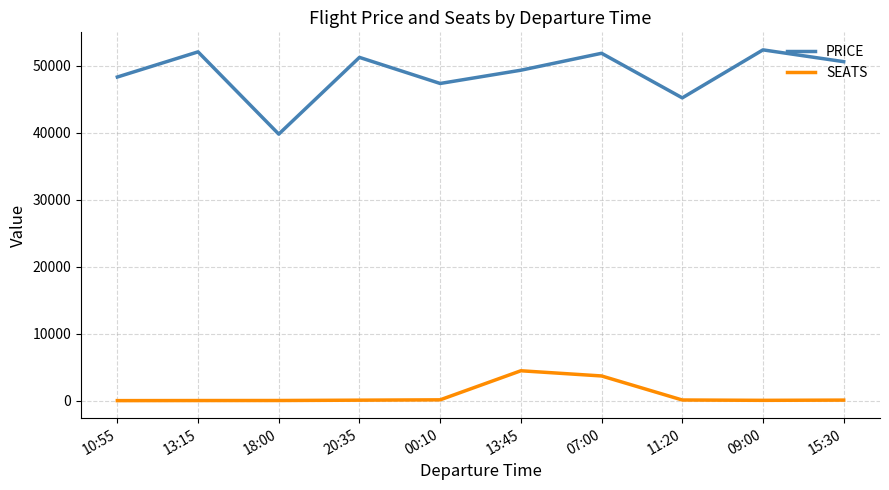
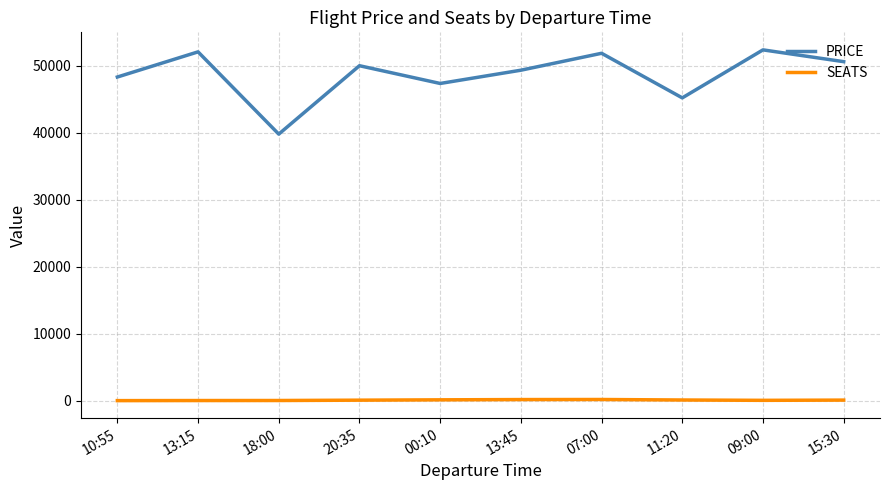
  {
    "PRICE": {
      "10:55": 48000,
      "13:15": 52000,
      "18:00": 40000,
-     "20:35": 51000,
+     "20:35": 50000,
      "00:10": 47000,
      "13:45": 49000,
      "07:00": 52000,
      "11:20": 45000,
      "09:00": 52000,
      "15:30": 51000
    },
    "SEATS": {
      "10:55": 0,
      "13:15": 0,
      "18:00": 0,
      "20:35": 0,
      "00:10": 0,
-     "13:45": 4000,
-     "07:00": 4000,
+     "13:45": 0,
+     "07:00": 0,
      "11:20": 0,
      "09:00": 0,
      "15:30": 0
    }
  }
